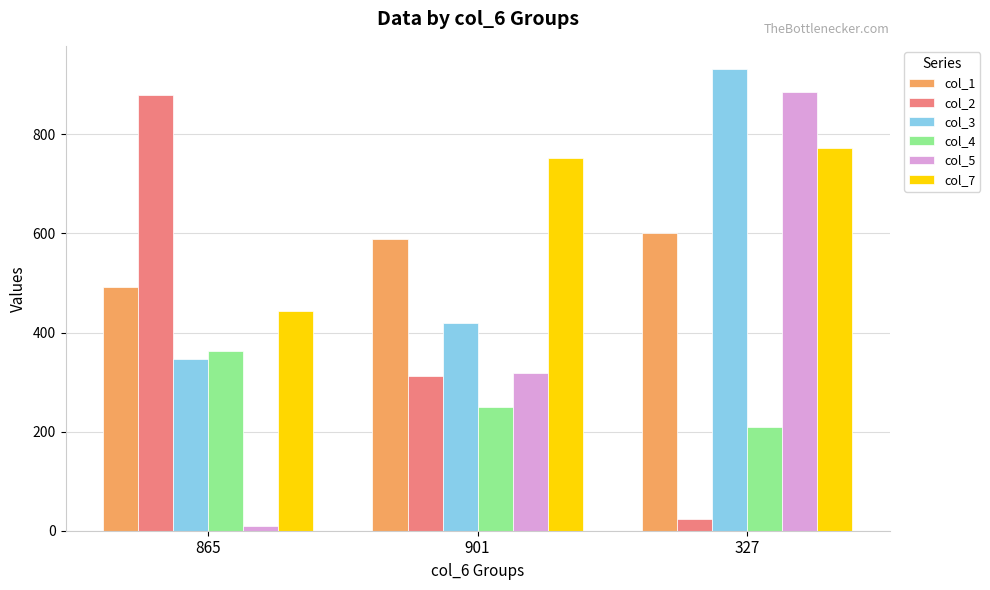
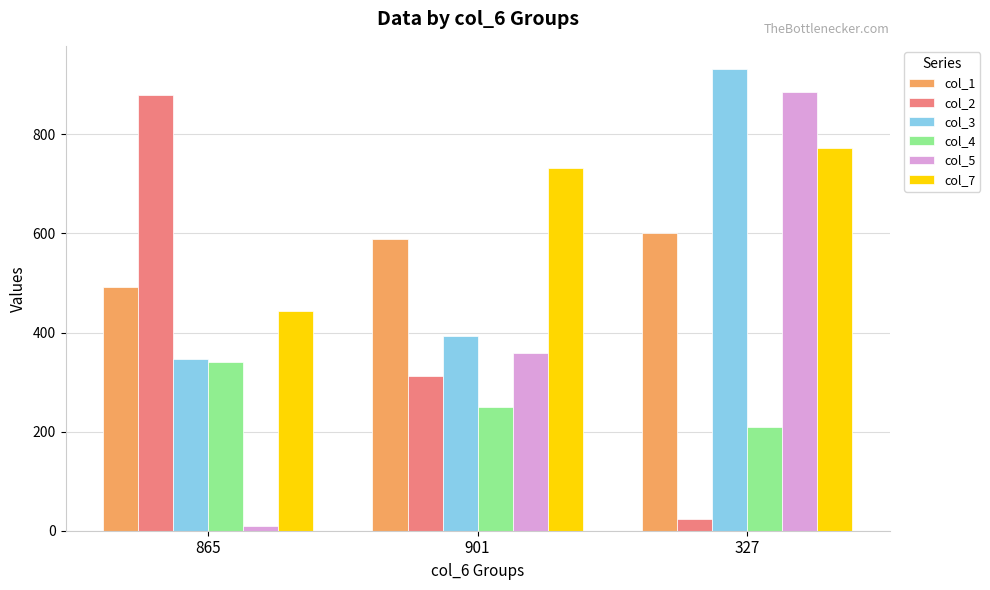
  {
    "col_3": {
      "865": 350,
-     "901": 420,
+     "901": 390,
      "327": 930
    },
    "col_4": {
-     "865": 360,
+     "865": 340,
      "901": 250,
      "327": 210
    },
    "col_5": {
      "865": 10,
-     "901": 320,
+     "901": 360,
      "327": 890
    },
    "col_7": {
      "865": 440,
-     "901": 750,
+     "901": 730,
      "327": 770
    }
  }
